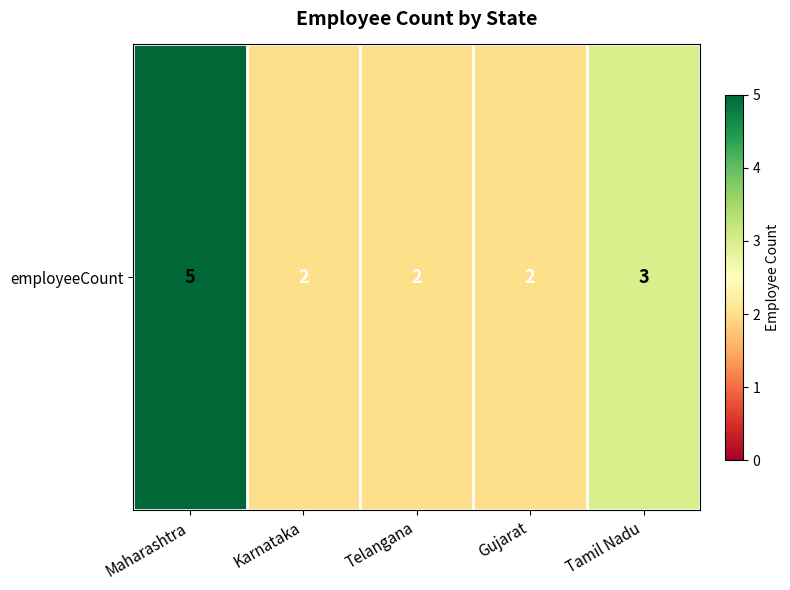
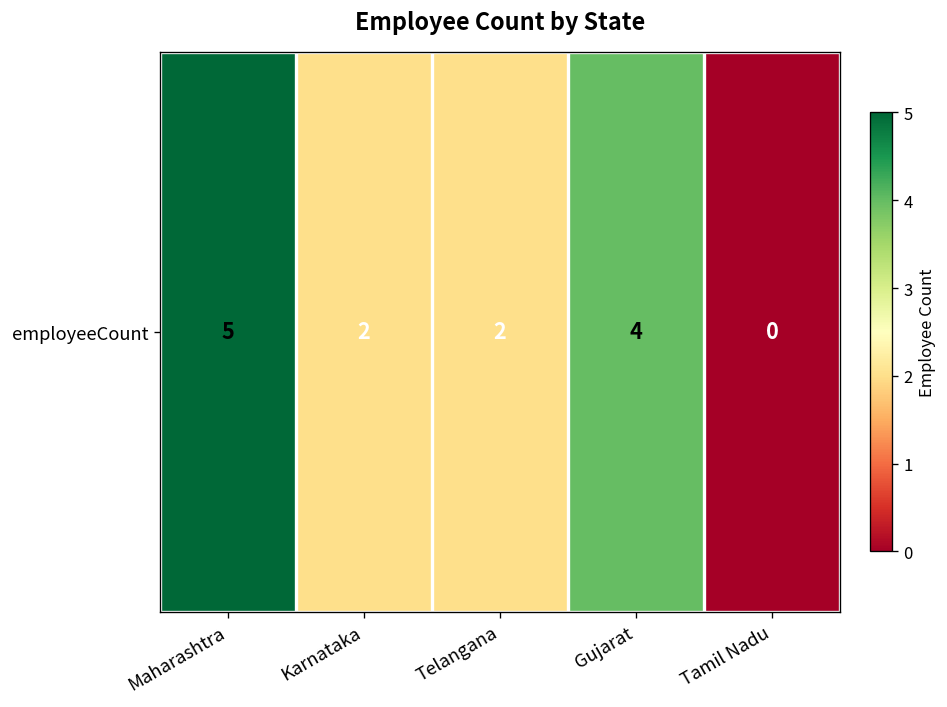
  {
    "employeeCount": {
      "Maharashtra": 5,
      "Karnataka": 2,
      "Telangana": 2,
-     "Gujarat": 2,
-     "Tamil Nadu": 3
+     "Gujarat": 4,
+     "Tamil Nadu": 0
    }
  }
